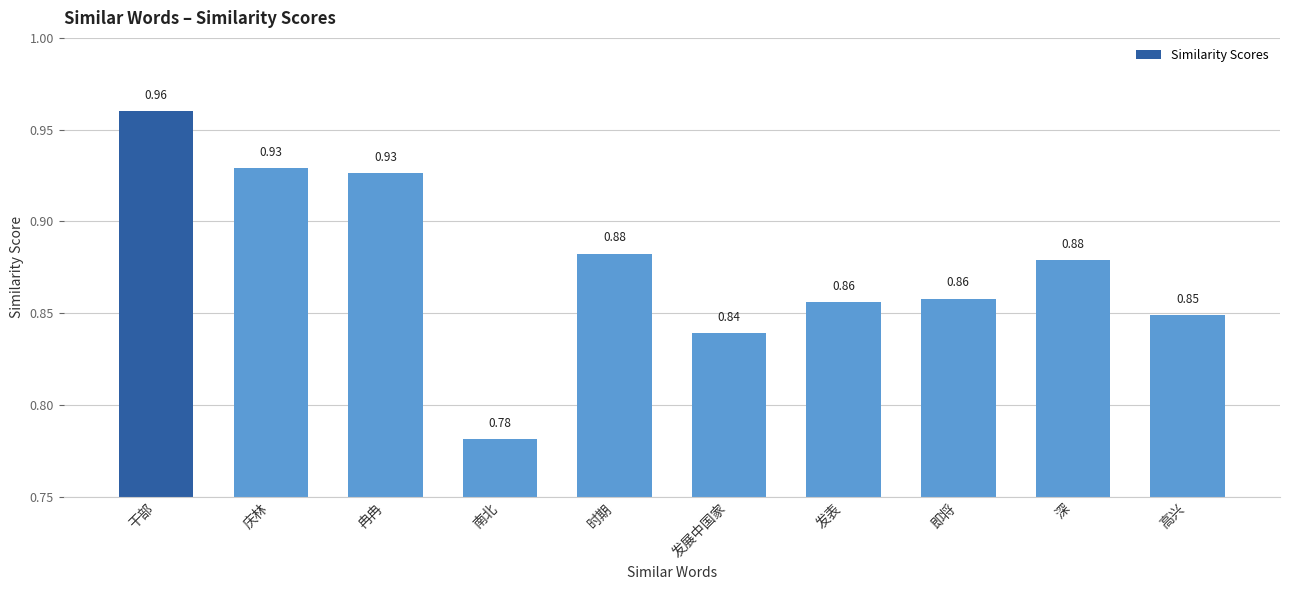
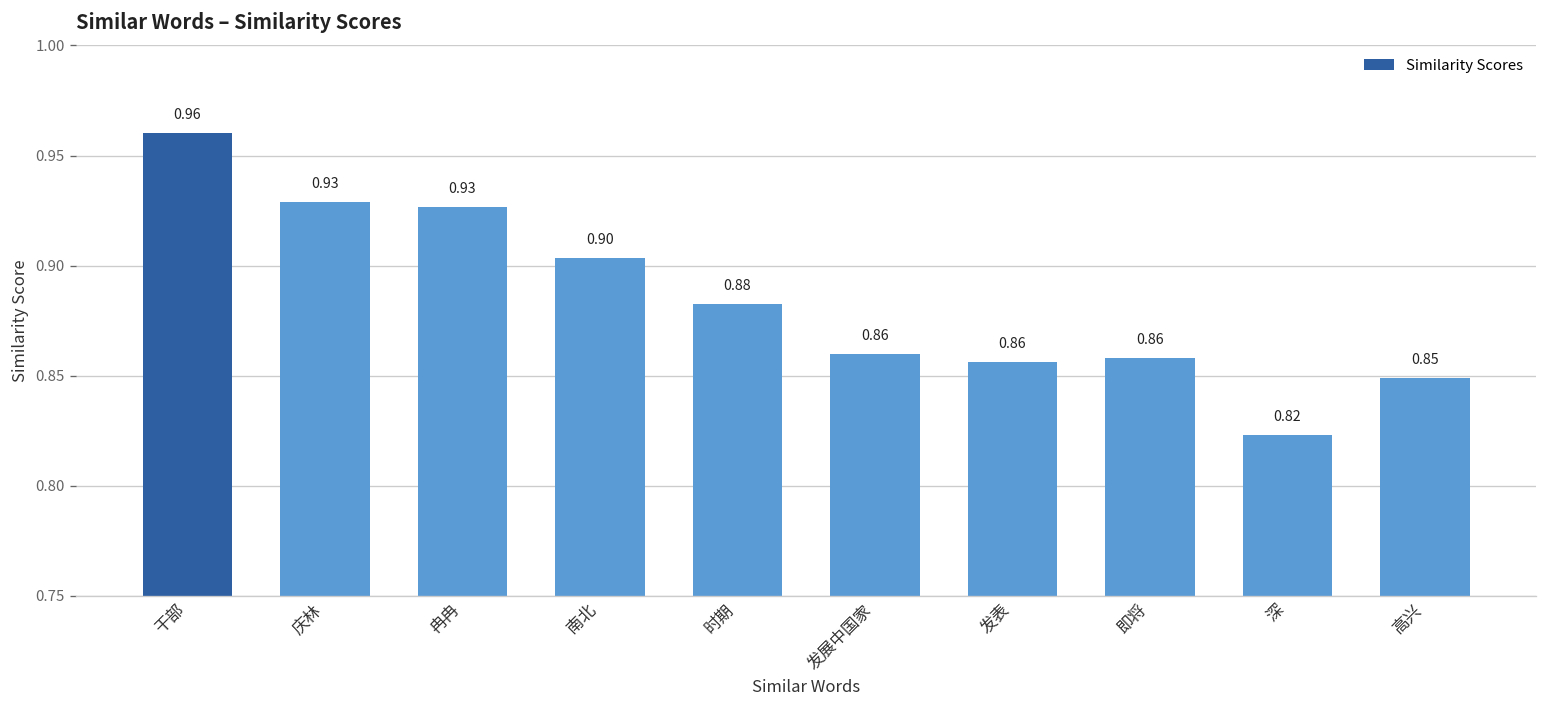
  {
    "干部": 0.96,
    "庆林": 0.93,
    "冉冉": 0.93,
-   "南北": 0.78,
+   "南北": 0.90,
    "时期": 0.88,
-   "发展中国家": 0.84,
+   "发展中国家": 0.86,
    "发表": 0.86,
    "即将": 0.86,
-   "深": 0.88,
+   "深": 0.82,
    "高兴": 0.85
  }
